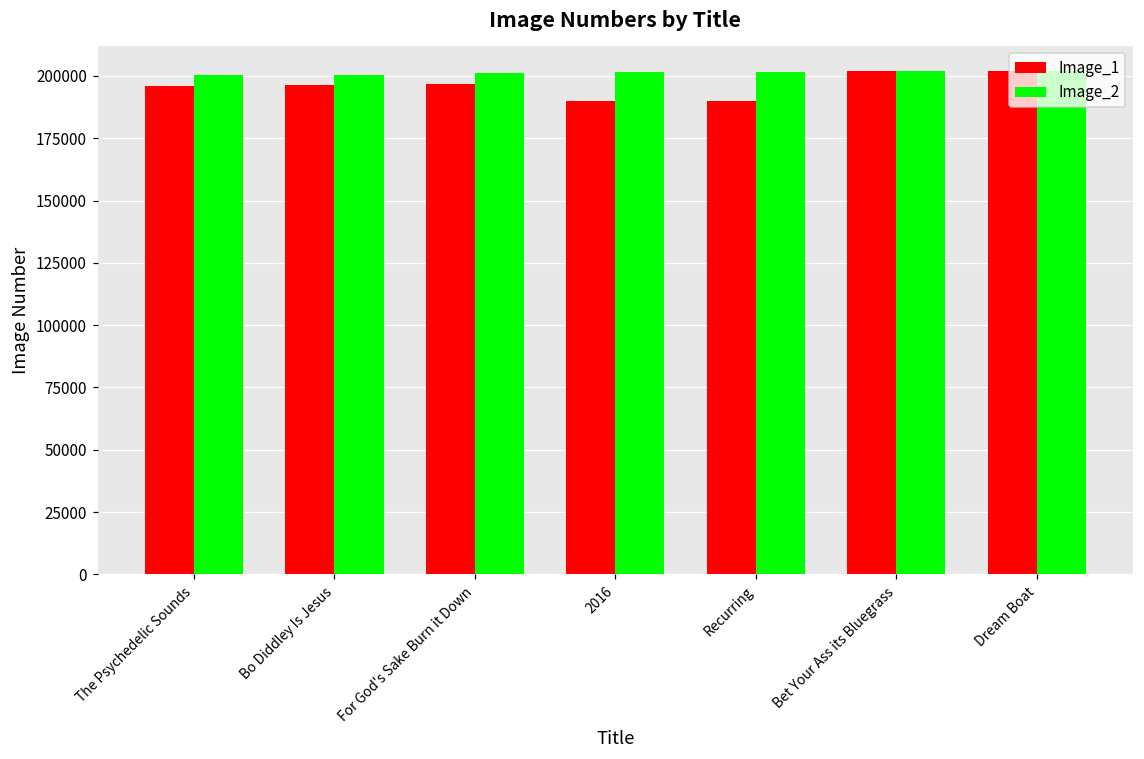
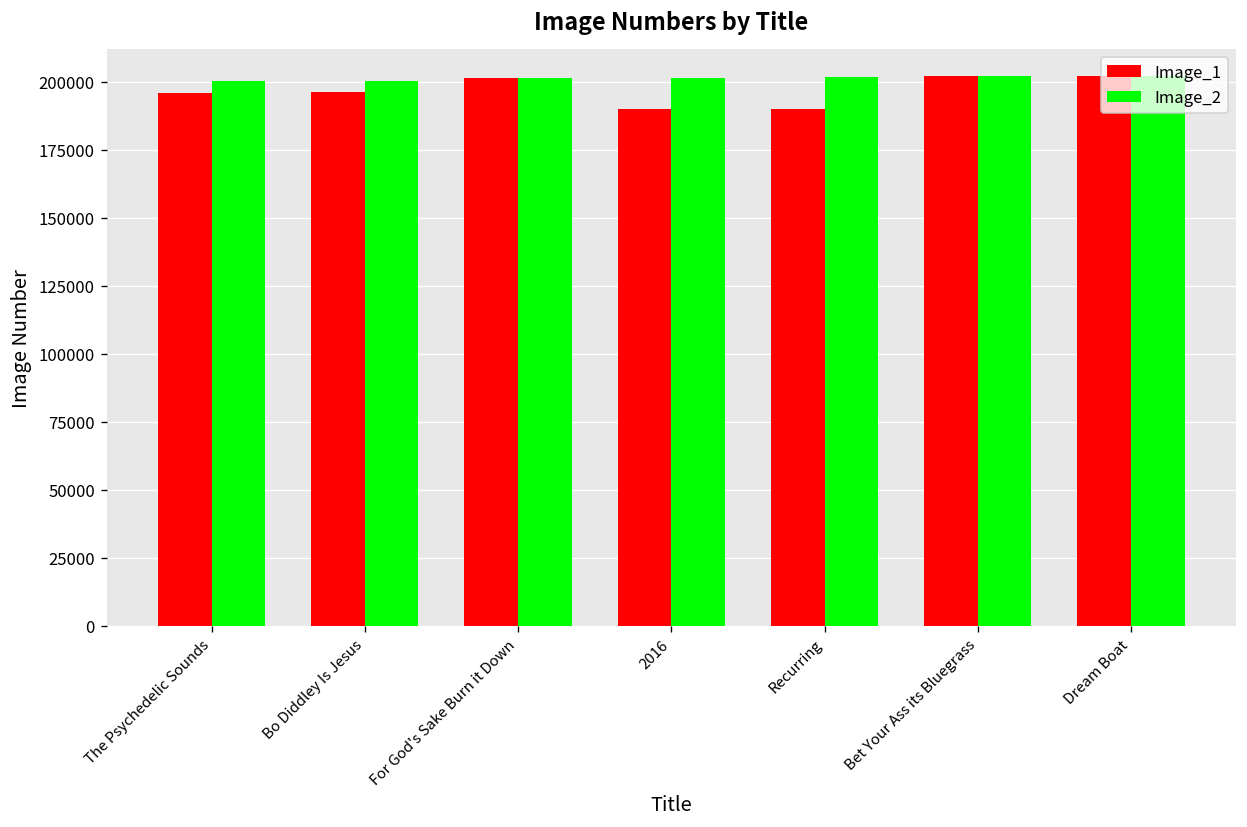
  {
    "Image_1": {
      "The Psychedelic Sounds": 196000,
      "Bo Diddley Is Jesus": 196000,
-     "For God's Sake Burn it Down": 197000,
+     "For God's Sake Burn it Down": 201000,
      "2016": 190000,
      "Recurring": 190000,
      "Bet Your Ass its Bluegrass": 202000
    },
    "Image_2": {
      "The Psychedelic Sounds": 200000,
      "Bo Diddley Is Jesus": 200000,
      "For God's Sake Burn it Down": 201000,
      "2016": 202000,
      "Recurring": 202000,
      "Bet Your Ass its Bluegrass": 202000
    }
  }
